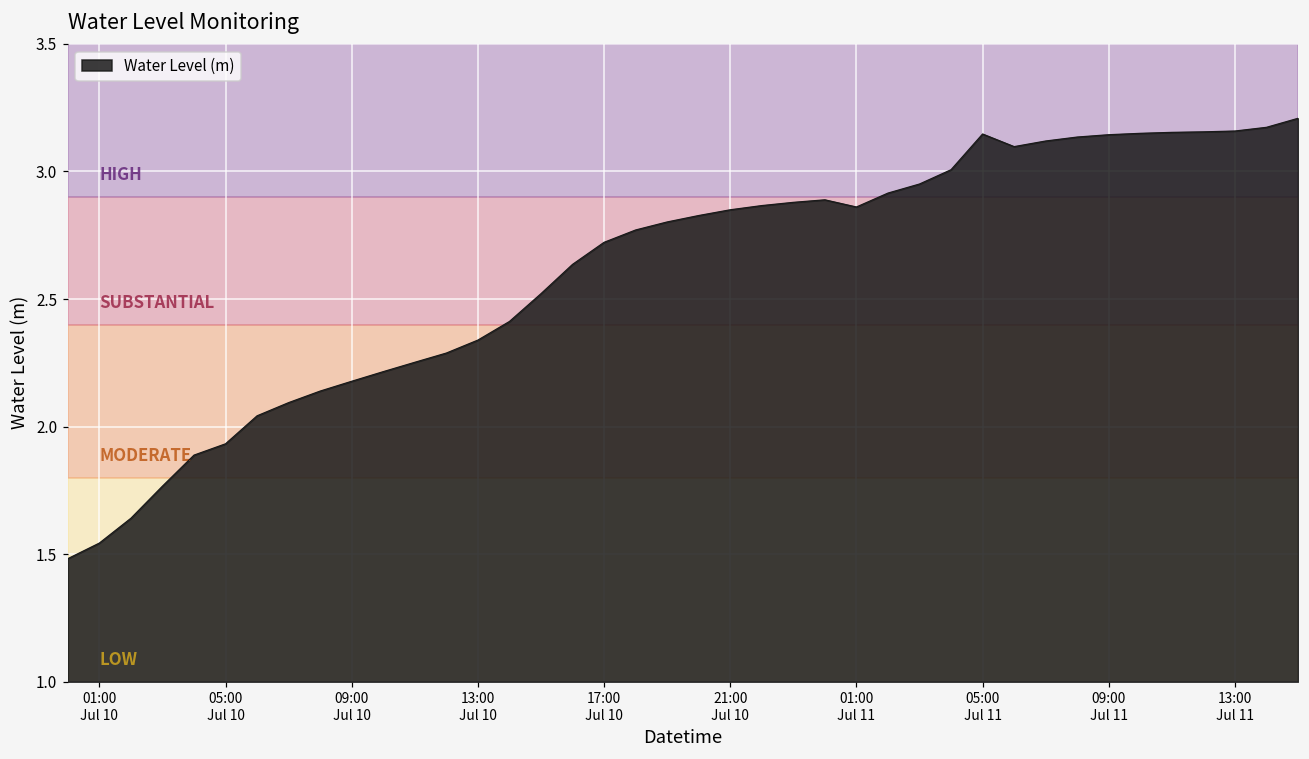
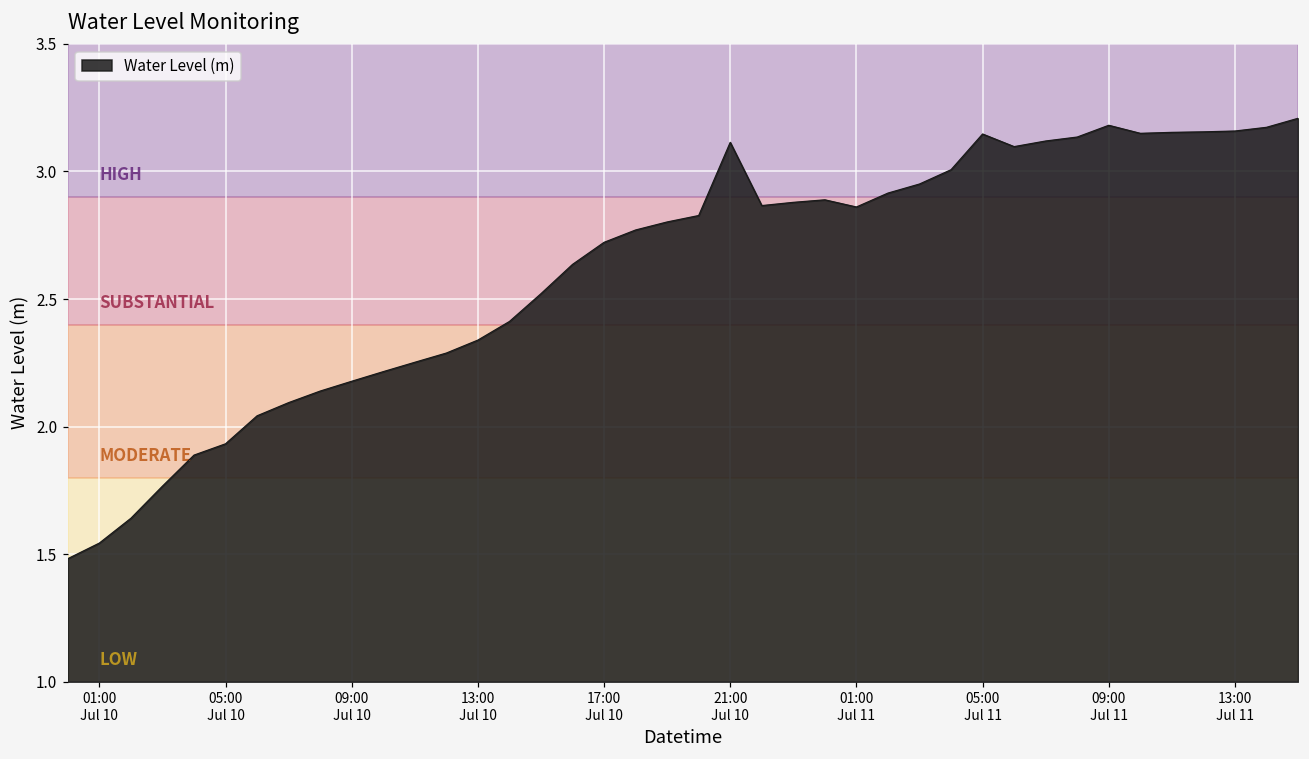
  {
    "01:00 Jul 10": 1.54,
    "05:00 Jul 10": 1.93,
    "09:00 Jul 10": 2.18,
    "13:00 Jul 10": 2.34,
    "17:00 Jul 10": 2.72,
-   "21:00 Jul 10": 2.85,
+   "21:00 Jul 10": 3.11,
    "01:00 Jul 11": 2.86,
    "05:00 Jul 11": 3.15,
-   "09:00 Jul 11": 3.14,
+   "09:00 Jul 11": 3.18,
    "13:00 Jul 11": 3.16
  }
